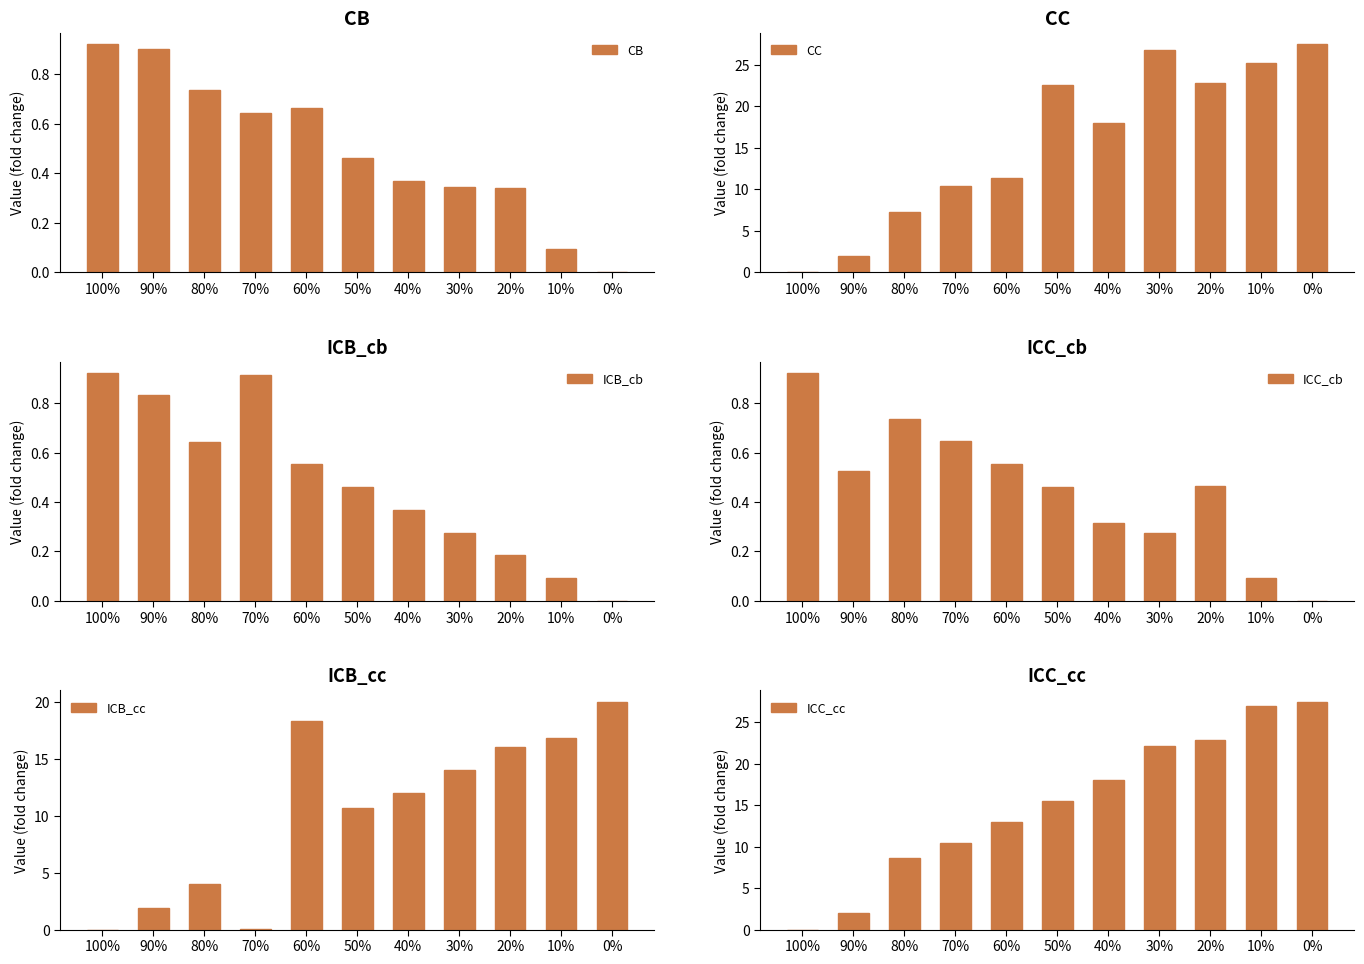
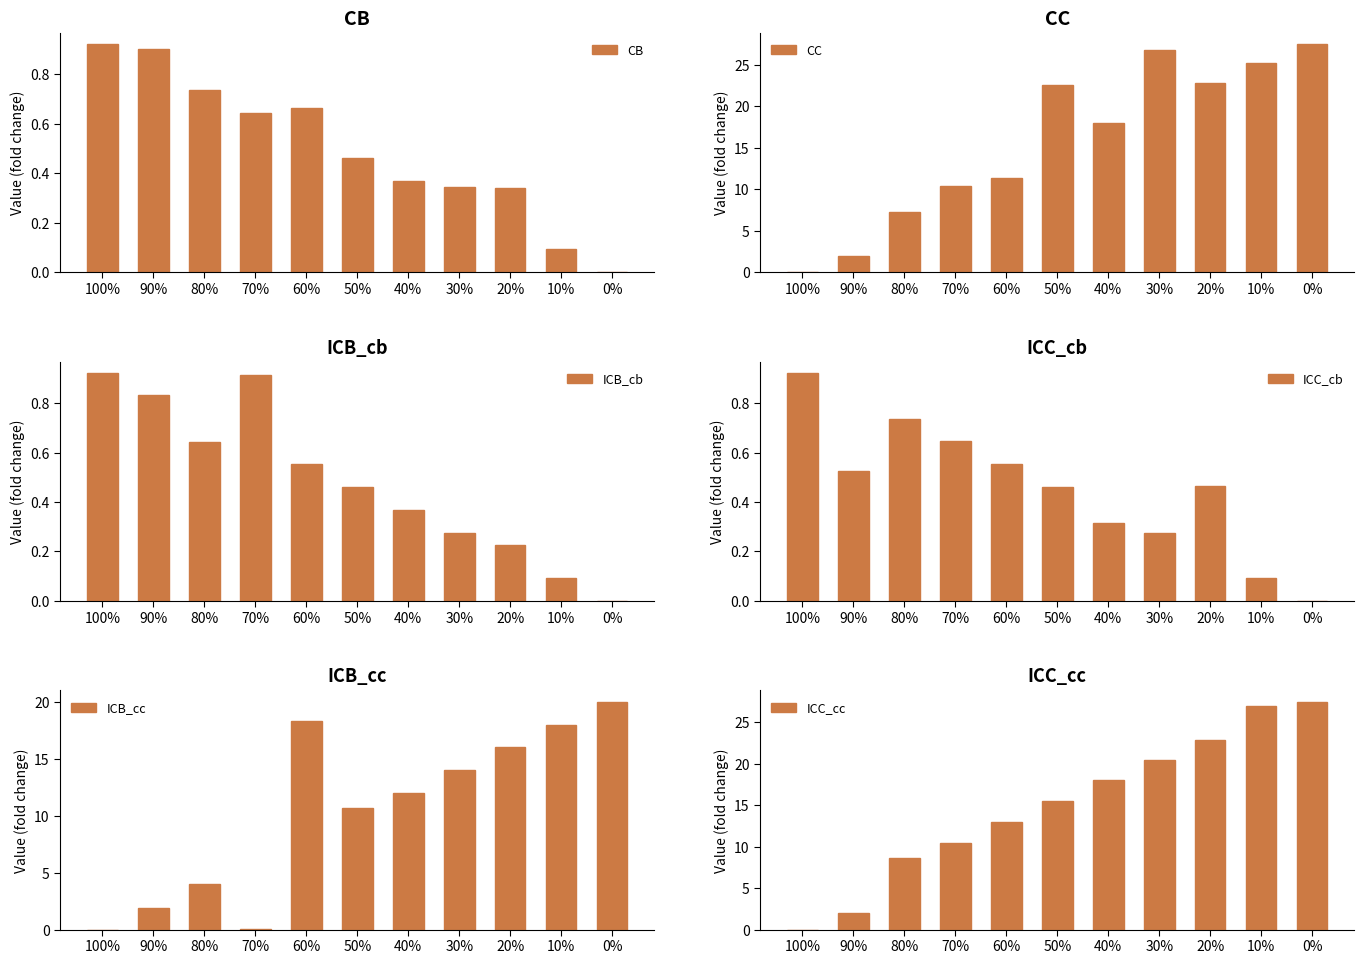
  {
    "CB": {
      "100%": 0.92,
      "90%": 0.90,
      "80%": 0.74,
      "70%": 0.65,
      "60%": 0.67,
      "50%": 0.46,
      "40%": 0.37,
      "30%": 0.34,
      "20%": 0.34,
      "10%": 0.09,
      "0%": 0.00
    },
    "CC": {
      "90%": 2,
      "80%": 7,
      "70%": 10,
      "60%": 11,
      "50%": 23,
      "40%": 18,
      "30%": 27,
      "20%": 23,
      "10%": 25,
      "0%": 27
    },
    "ICB_cb": {
      "100%": 0.92,
      "90%": 0.83,
      "80%": 0.64,
      "70%": 0.91,
      "60%": 0.55,
      "50%": 0.46,
      "40%": 0.37,
      "30%": 0.28,
-     "20%": 0.18,
+     "20%": 0.23,
      "10%": 0.09,
      "0%": 0.00
    },
    "ICC_cb": {
      "100%": 0.92,
      "90%": 0.53,
      "80%": 0.74,
      "70%": 0.65,
      "60%": 0.55,
      "50%": 0.46,
      "40%": 0.31,
      "30%": 0.28,
      "20%": 0.47,
      "10%": 0.09,
      "0%": 0.00
    },
    "ICB_cc": {
      "100%": 0.0,
      "90%": 1.9,
      "80%": 4.0,
      "60%": 18.3,
      "50%": 10.7,
      "40%": 12.0,
      "30%": 14.0,
      "20%": 16.0,
-     "10%": 16.8,
+     "10%": 18.0,
      "0%": 20.0
    },
    "ICC_cc": {
      "100%": 0,
      "90%": 2,
      "80%": 9,
      "70%": 10,
      "60%": 13,
      "50%": 16,
      "40%": 18,
-     "30%": 22,
+     "30%": 21,
      "20%": 23,
      "10%": 27,
      "0%": 27
    }
  }
